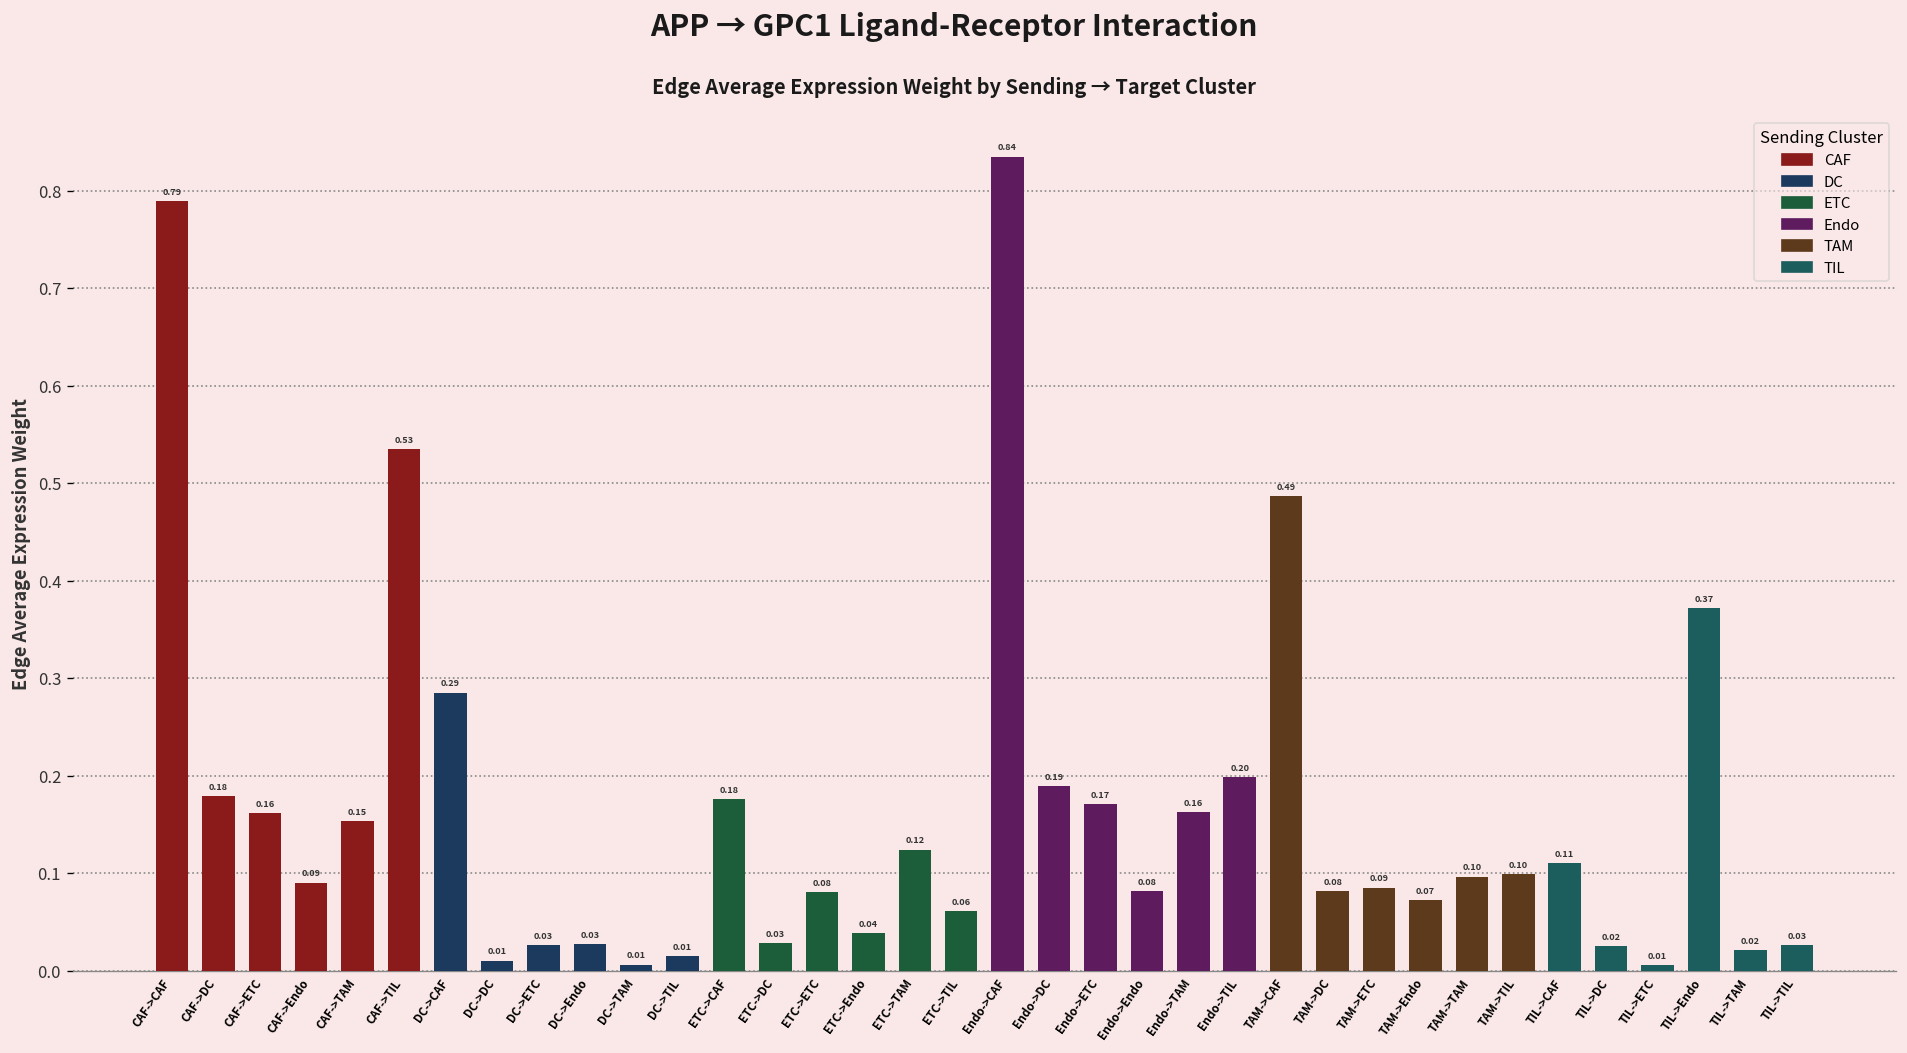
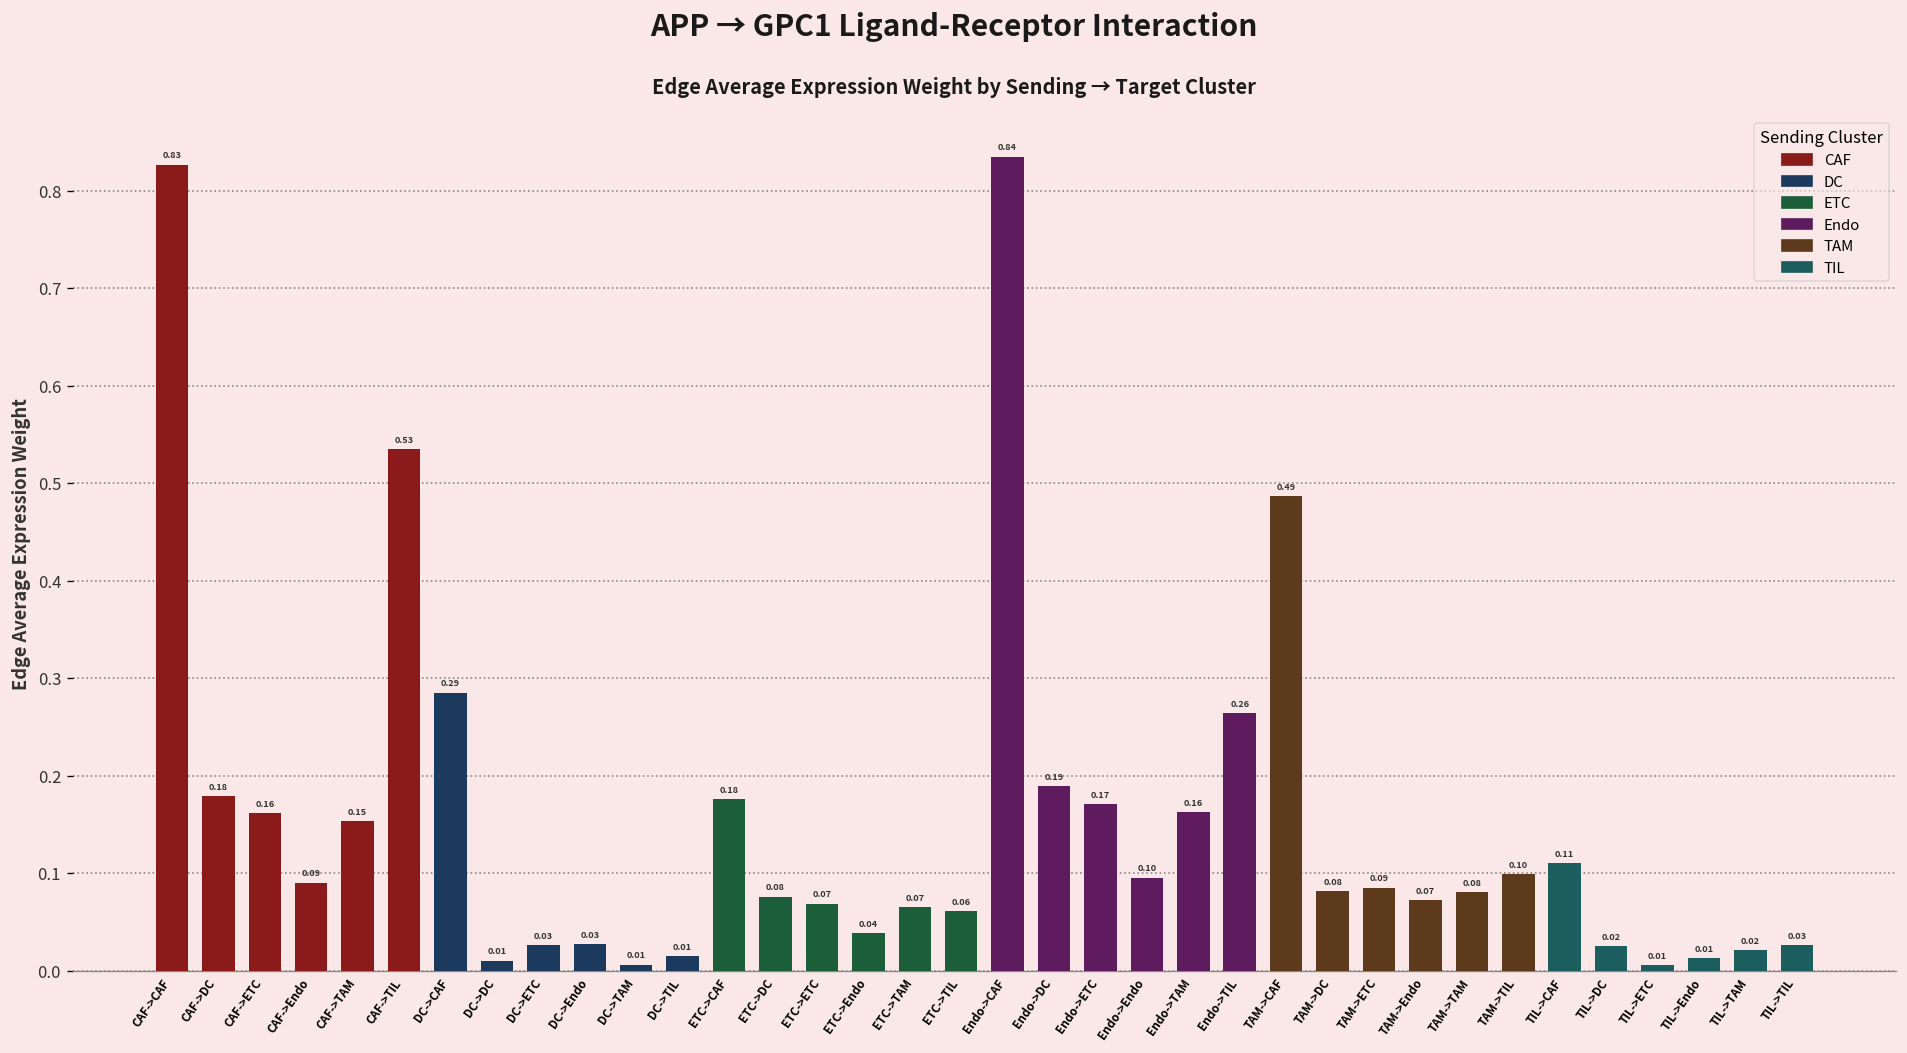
  {
-   "CAF->CAF": 0.79,
+   "CAF->CAF": 0.83,
    "CAF->DC": 0.18,
    "CAF->ETC": 0.16,
    "CAF->Endo": 0.09,
    "CAF->TAM": 0.15,
    "CAF->TIL": 0.53,
    "DC->CAF": 0.29,
    "DC->DC": 0.01,
    "DC->ETC": 0.03,
    "DC->Endo": 0.03,
    "DC->TAM": 0.01,
    "DC->TIL": 0.01,
    "ETC->CAF": 0.18,
-   "ETC->DC": 0.03,
-   "ETC->ETC": 0.08,
+   "ETC->DC": 0.08,
+   "ETC->ETC": 0.07,
    "ETC->Endo": 0.04,
-   "ETC->TAM": 0.12,
+   "ETC->TAM": 0.07,
    "ETC->TIL": 0.06,
    "Endo->CAF": 0.84,
    "Endo->DC": 0.19,
    "Endo->ETC": 0.17,
-   "Endo->Endo": 0.08,
+   "Endo->Endo": 0.10,
    "Endo->TAM": 0.16,
-   "Endo->TIL": 0.20,
+   "Endo->TIL": 0.26,
    "TAM->CAF": 0.49,
    "TAM->DC": 0.08,
    "TAM->ETC": 0.09,
    "TAM->Endo": 0.07,
-   "TAM->TAM": 0.10,
+   "TAM->TAM": 0.08,
    "TAM->TIL": 0.10,
    "TIL->CAF": 0.11,
    "TIL->DC": 0.02,
    "TIL->ETC": 0.01,
-   "TIL->Endo": 0.37,
+   "TIL->Endo": 0.01,
    "TIL->TAM": 0.02,
    "TIL->TIL": 0.03
  }
